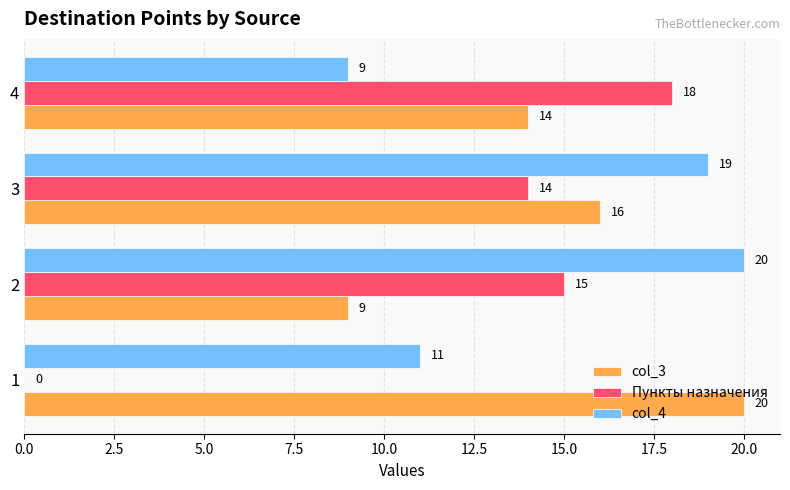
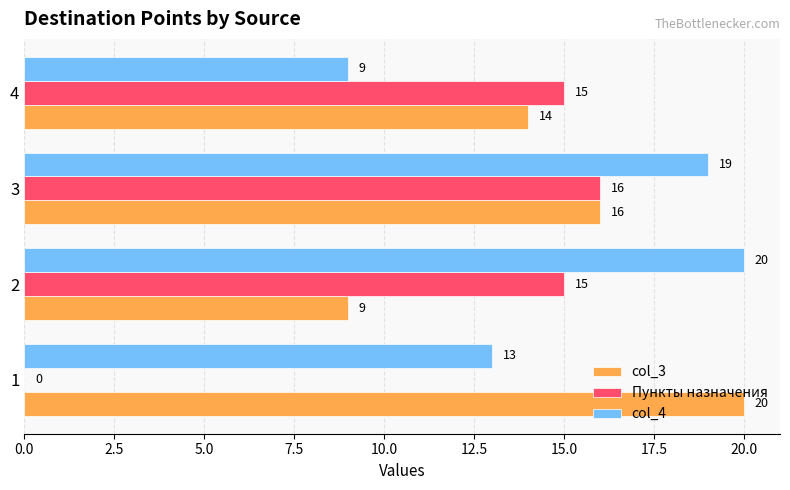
  {
    "col_3": {
      "4": 14,
      "3": 16,
      "2": 9,
      "1": 20
    },
    "Пункты назначения": {
-     "4": 18,
-     "3": 14,
+     "4": 15,
+     "3": 16,
      "2": 15,
      "1": 0
    },
    "col_4": {
      "4": 9,
      "3": 19,
      "2": 20,
-     "1": 11
+     "1": 13
    }
  }
